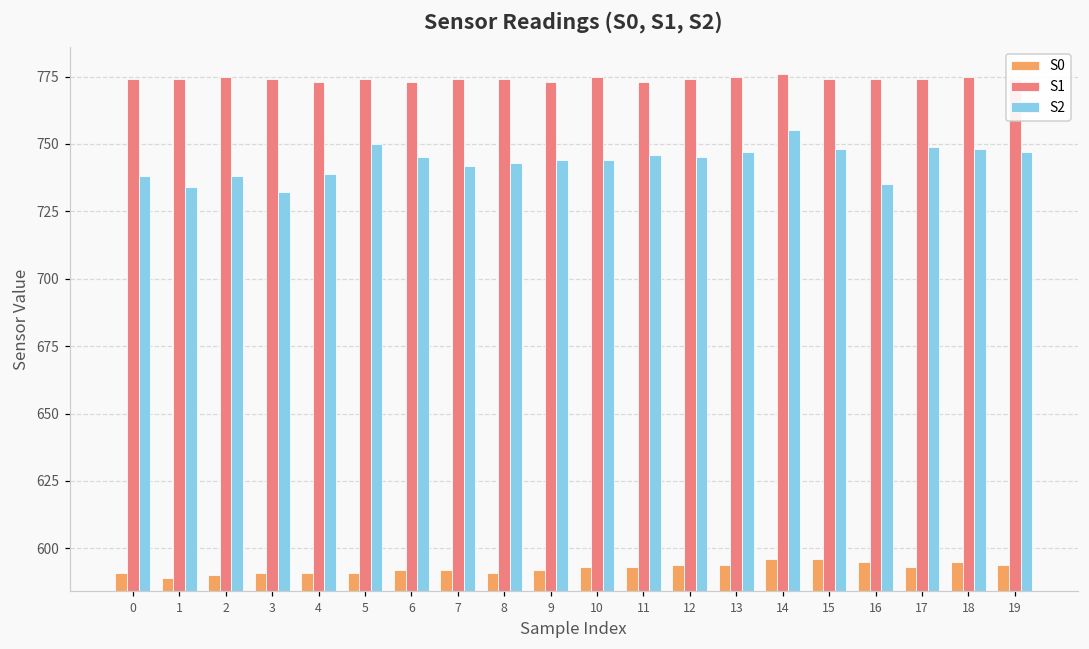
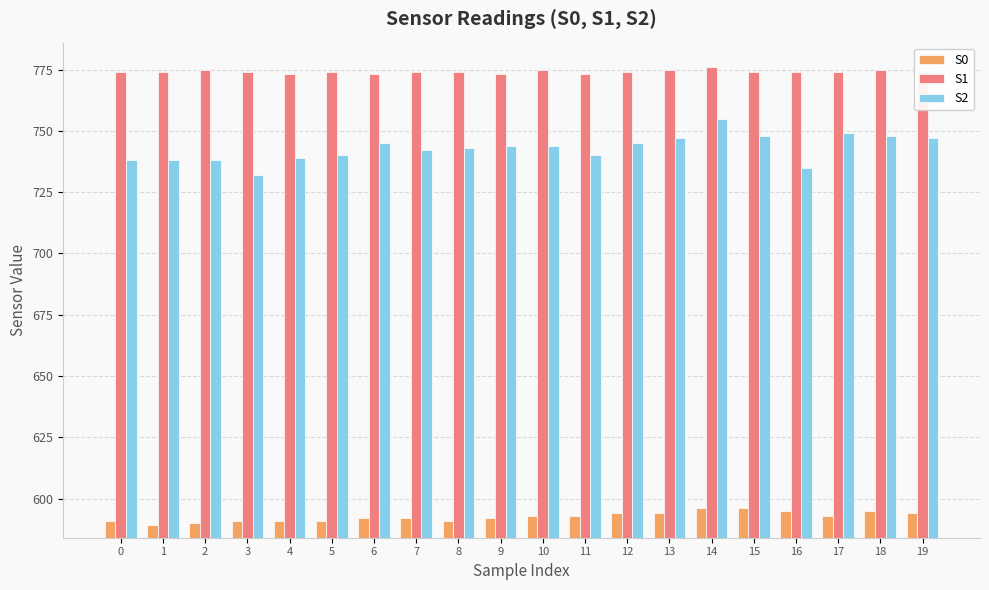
  {
    "S2": {
      "0": 738,
-     "1": 734,
+     "1": 738,
      "2": 738,
      "3": 732,
      "4": 739,
-     "5": 750,
+     "5": 740,
      "6": 745,
      "7": 742,
      "8": 743,
      "9": 744,
      "10": 744,
-     "11": 746,
+     "11": 740,
      "12": 745,
      "13": 747,
      "14": 755,
      "15": 748,
      "16": 735,
      "17": 749,
      "18": 748,
      "19": 747
    }
  }
